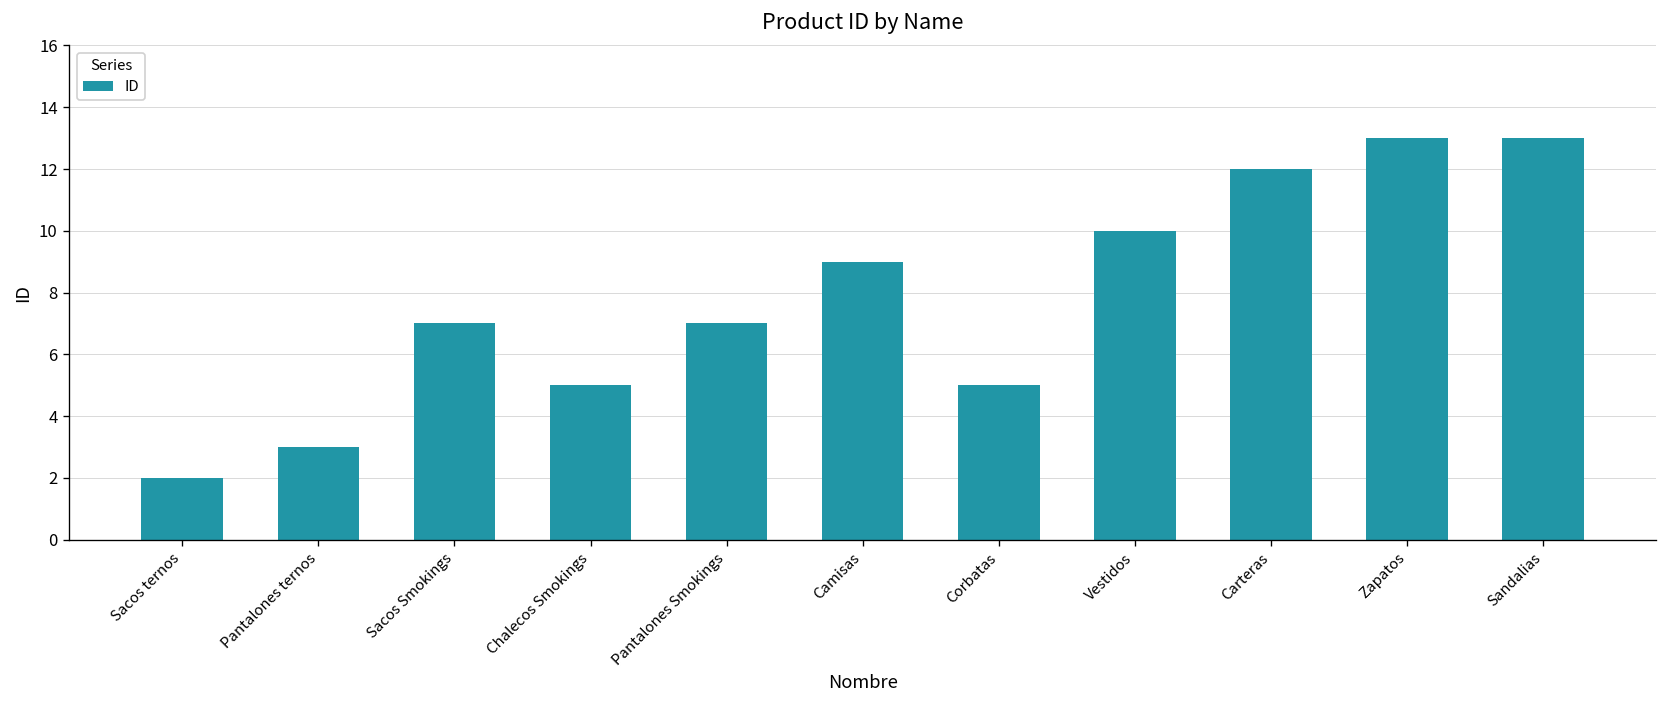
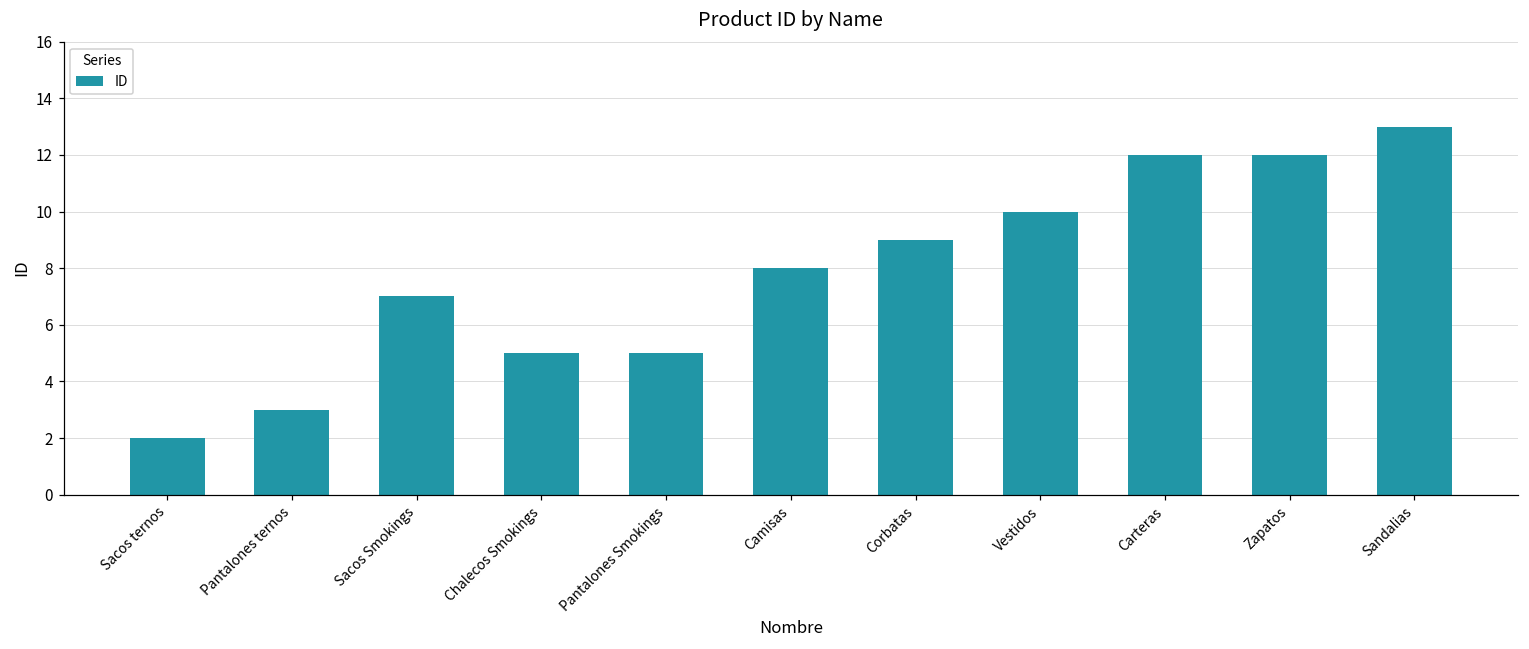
  {
    "Sacos ternos": 2,
    "Pantalones ternos": 3,
    "Sacos Smokings": 7,
    "Chalecos Smokings": 5,
-   "Pantalones Smokings": 7,
-   "Camisas": 9,
-   "Corbatas": 5,
+   "Pantalones Smokings": 5,
+   "Camisas": 8,
+   "Corbatas": 9,
    "Vestidos": 10,
    "Carteras": 12,
-   "Zapatos": 13,
+   "Zapatos": 12,
    "Sandalias": 13
  }
